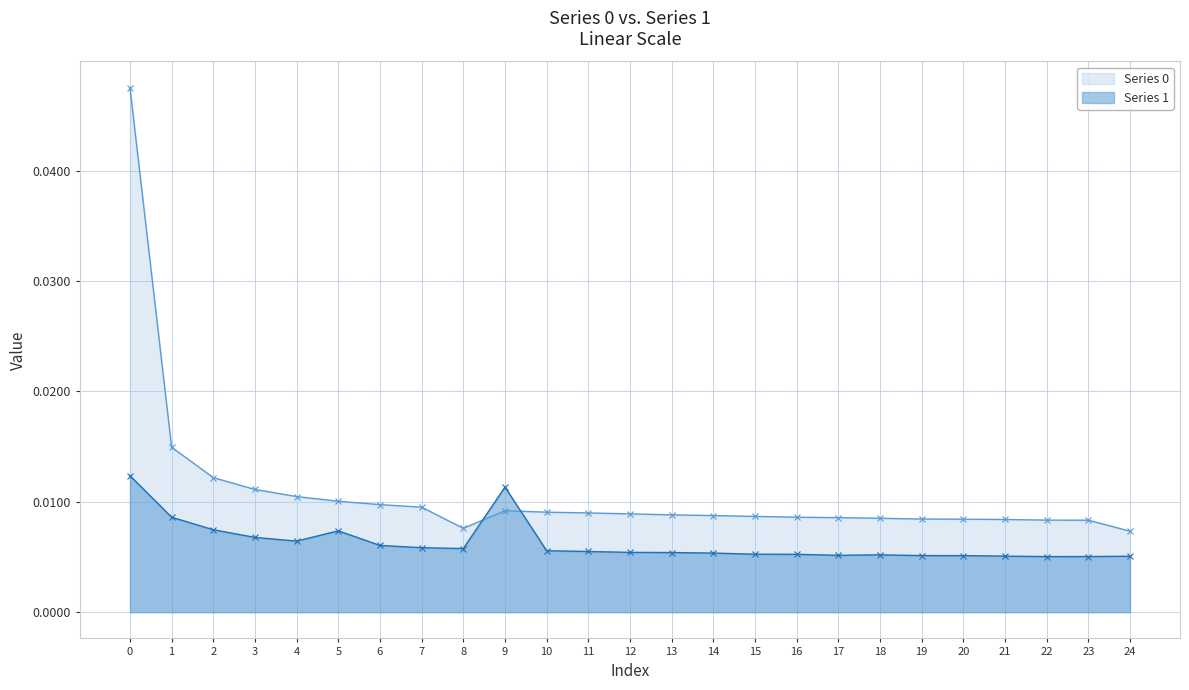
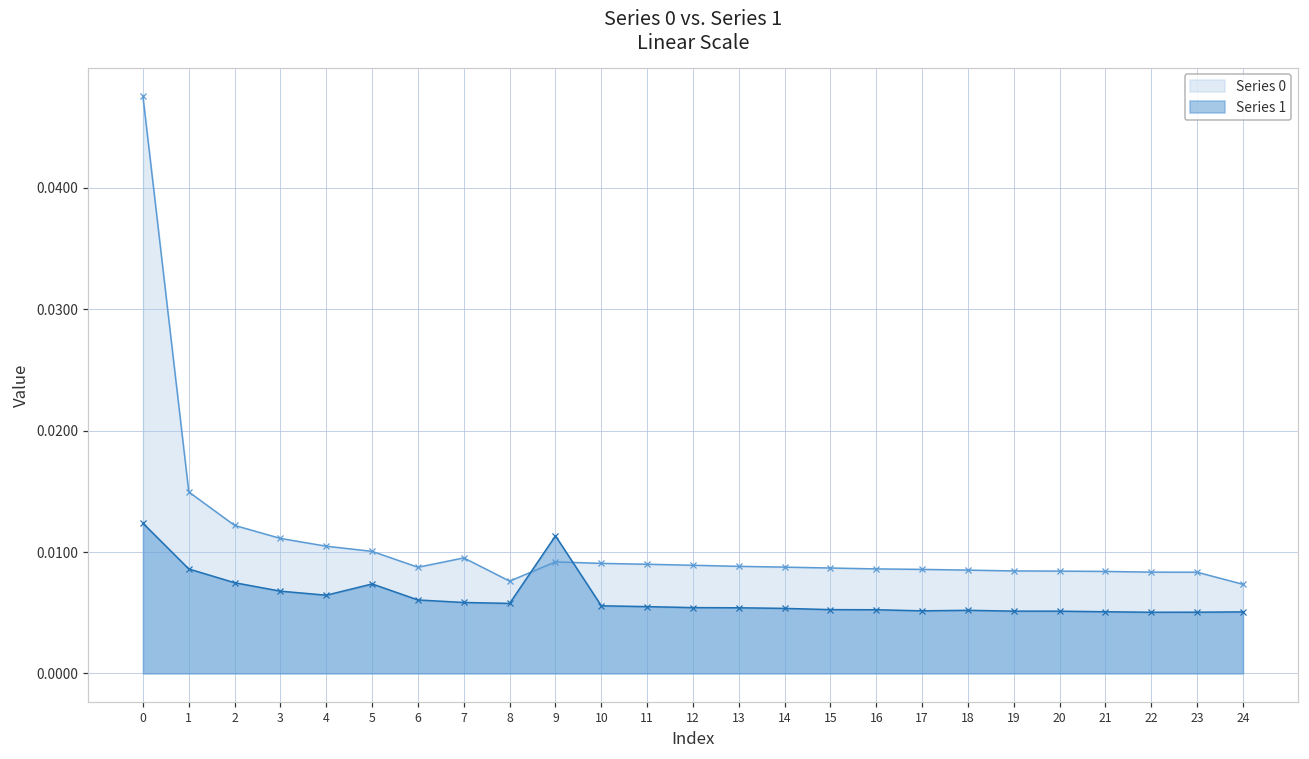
  {
    "Series 0": {
      "0": 0.0475,
      "1": 0.0149,
      "2": 0.0122,
      "3": 0.0111,
      "4": 0.0105,
      "5": 0.0101,
-     "6": 0.0097,
+     "6": 0.0087,
      "7": 0.0095,
      "8": 0.0076,
      "9": 0.0092,
      "10": 0.0091,
      "11": 0.0090,
      "12": 0.0089,
      "13": 0.0088,
      "14": 0.0088,
      "15": 0.0087,
      "16": 0.0086,
      "17": 0.0086,
      "18": 0.0085,
      "19": 0.0084,
      "20": 0.0084,
      "21": 0.0084,
      "22": 0.0083,
      "23": 0.0083,
      "24": 0.0073
    },
    "Series 1": {
      "0": 0.0124,
      "1": 0.0086,
      "2": 0.0075,
      "3": 0.0068,
      "4": 0.0064,
      "5": 0.0074,
      "6": 0.0061,
      "7": 0.0058,
      "8": 0.0058,
      "9": 0.0113,
      "10": 0.0056,
      "11": 0.0055,
      "12": 0.0054,
      "13": 0.0054,
      "14": 0.0054,
      "15": 0.0053,
      "16": 0.0052,
      "17": 0.0052,
      "18": 0.0052,
      "19": 0.0051,
      "20": 0.0051,
      "21": 0.0051,
      "22": 0.0050,
      "23": 0.0050,
      "24": 0.0051
    }
  }
